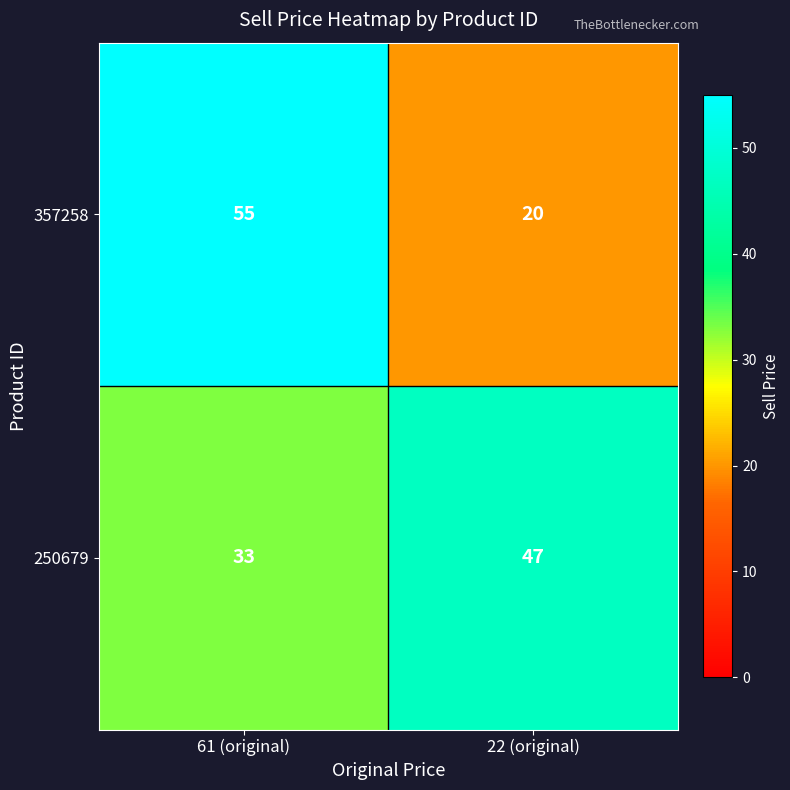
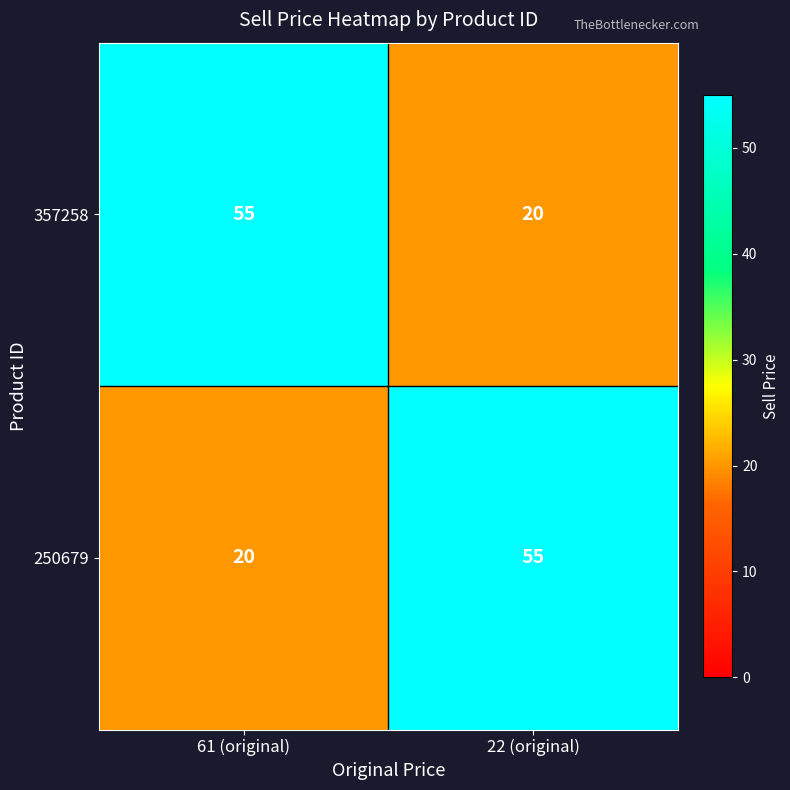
  {
    "357258": {
      "61 (original)": 55,
      "22 (original)": 20
    },
    "250679": {
-     "61 (original)": 33,
-     "22 (original)": 47
+     "61 (original)": 20,
+     "22 (original)": 55
    }
  }
